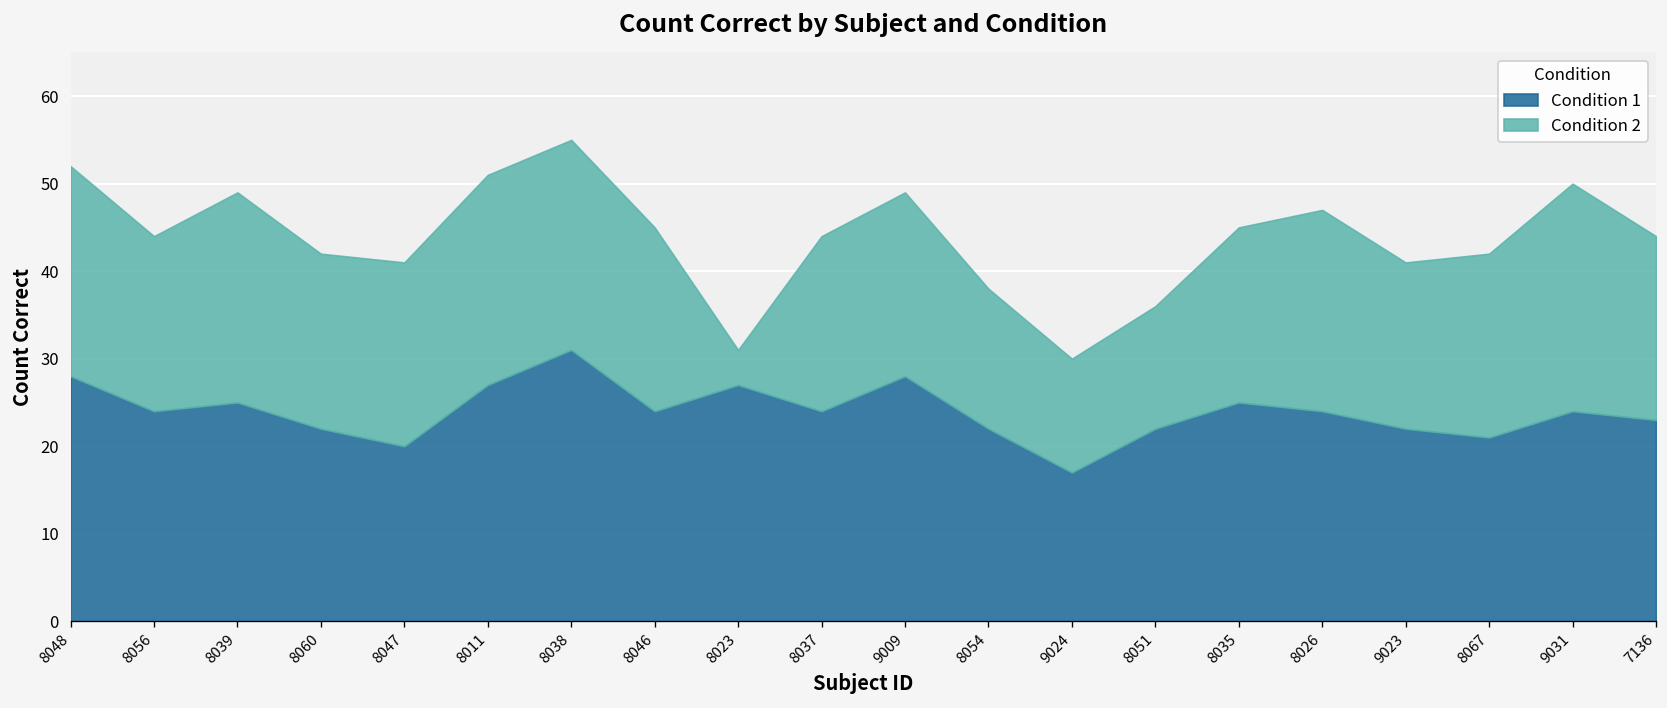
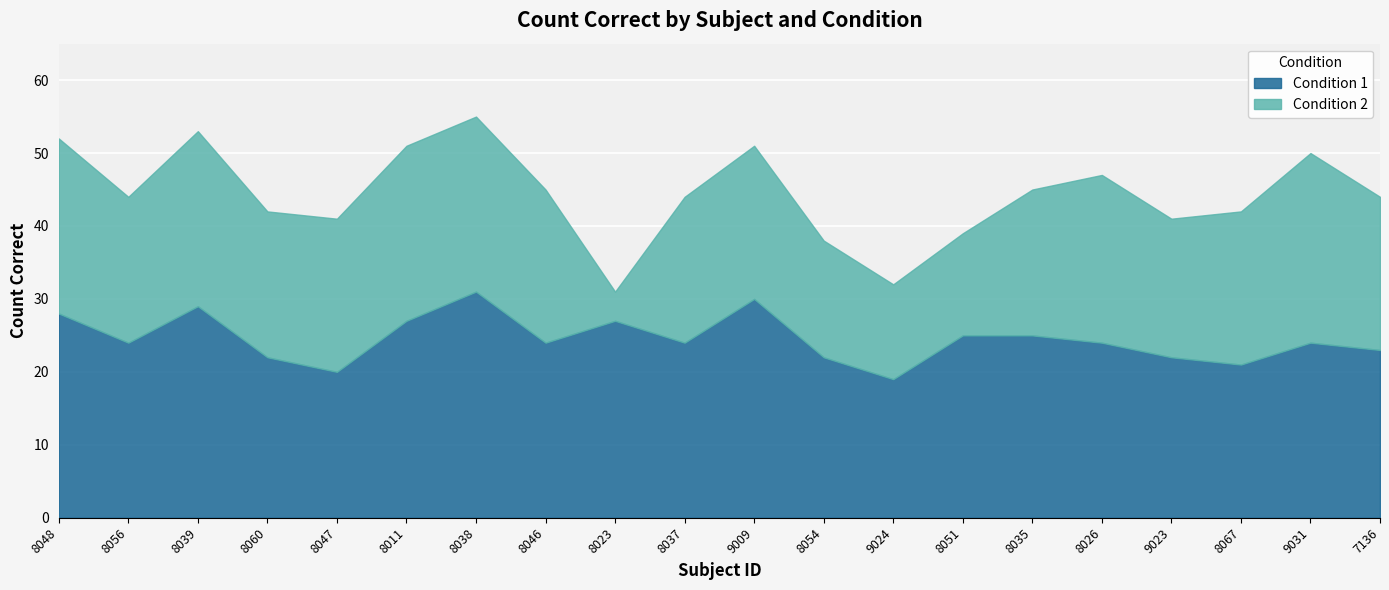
  {
    "Condition 1": {
      "8048": 28,
      "8056": 24,
-     "8039": 25,
+     "8039": 29,
      "8060": 22,
      "8047": 20,
      "8011": 27,
      "8038": 31,
      "8046": 24,
      "8023": 27,
      "8037": 24,
-     "9009": 28,
+     "9009": 30,
      "8054": 22,
-     "9024": 17,
-     "8051": 22,
+     "9024": 19,
+     "8051": 25,
      "8035": 25,
      "8026": 24,
      "9023": 22,
      "8067": 21,
      "9031": 24,
      "7136": 23
    },
    "Condition 2": {
      "8048": 24,
      "8056": 20,
      "8039": 24,
      "8060": 20,
      "8047": 21,
      "8011": 24,
      "8038": 24,
      "8046": 21,
      "8023": 4,
      "8037": 20,
      "9009": 21,
      "8054": 16,
      "9024": 13,
      "8051": 14,
      "8035": 20,
      "8026": 23,
      "9023": 19,
      "8067": 21,
      "9031": 26,
      "7136": 21
    }
  }
